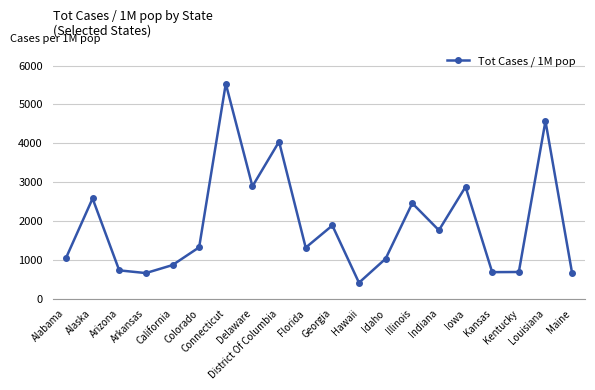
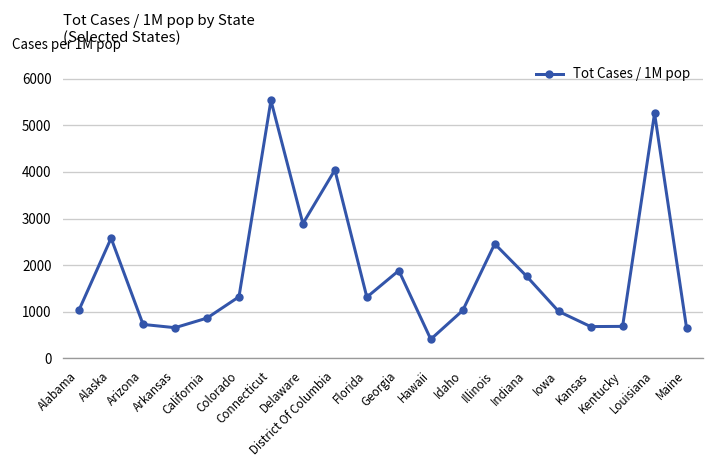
  {
    "Alabama": 1000,
    "Alaska": 2600,
    "Arizona": 700,
    "Arkansas": 700,
    "California": 900,
    "Colorado": 1300,
    "Connecticut": 5500,
    "Delaware": 2900,
    "District Of Columbia": 4000,
    "Florida": 1300,
    "Georgia": 1900,
    "Hawaii": 400,
    "Idaho": 1000,
    "Illinois": 2500,
    "Indiana": 1800,
-   "Iowa": 2900,
+   "Iowa": 1000,
    "Kansas": 700,
    "Kentucky": 700,
-   "Louisiana": 4600,
+   "Louisiana": 5300,
    "Maine": 700
  }
